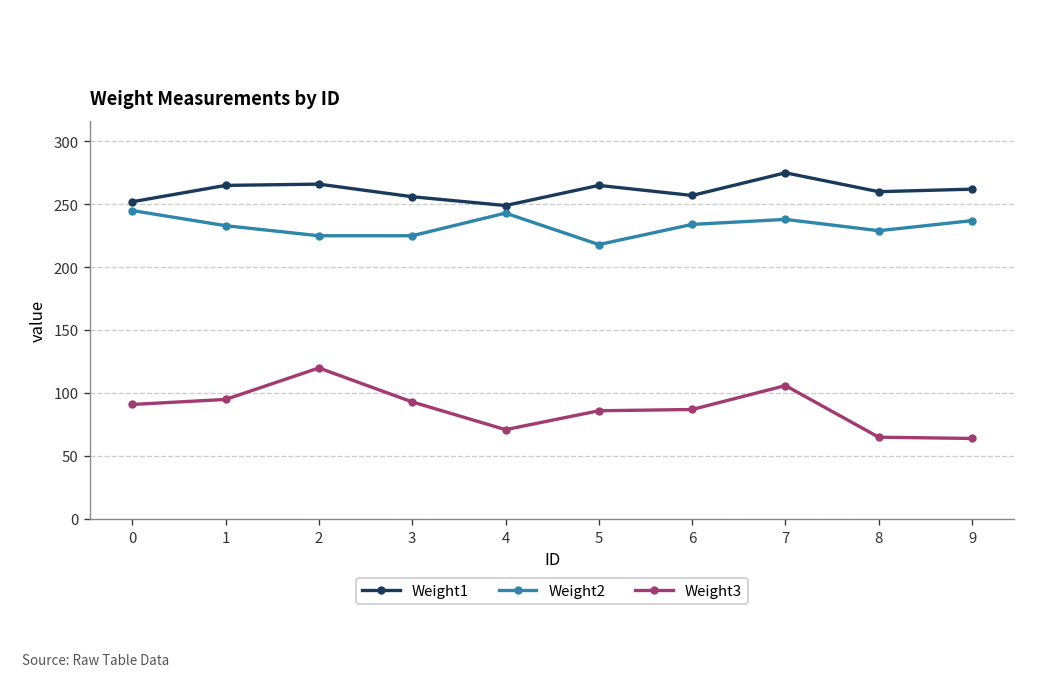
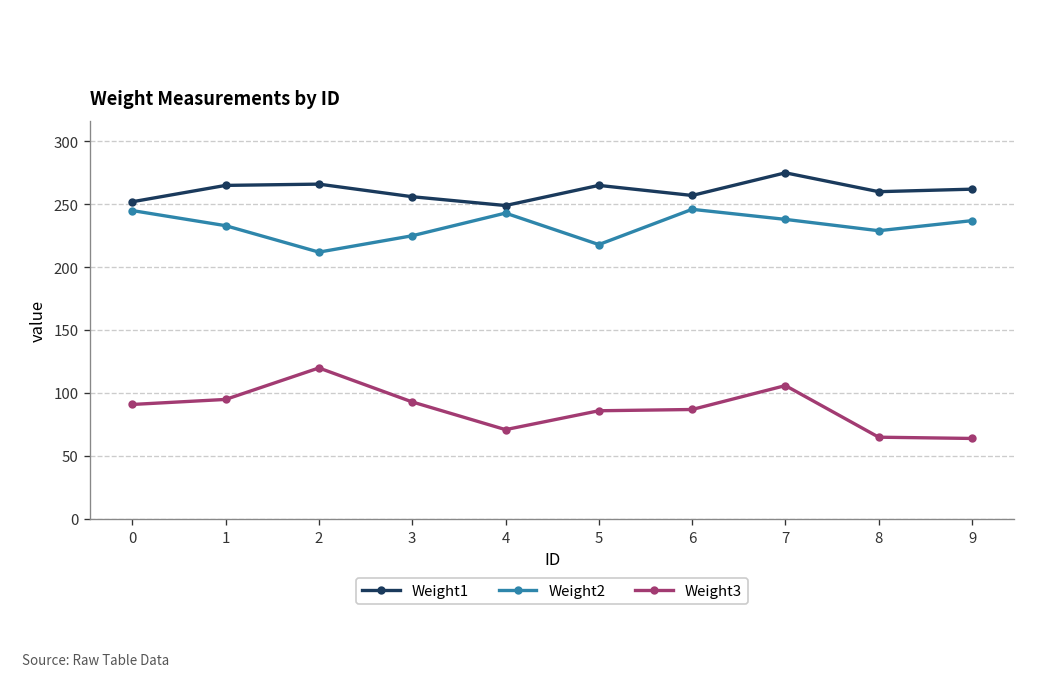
  {
    "Weight1": {
      "0": 252,
      "1": 265,
      "2": 266,
      "3": 256,
      "4": 249,
      "5": 265,
      "6": 257,
      "7": 275,
      "8": 260,
      "9": 262
    },
    "Weight2": {
      "0": 245,
      "1": 233,
-     "2": 225,
+     "2": 212,
      "3": 225,
      "4": 243,
      "5": 218,
-     "6": 234,
+     "6": 246,
      "7": 238,
      "8": 229,
      "9": 237
    },
    "Weight3": {
      "0": 91,
      "1": 95,
      "2": 120,
      "3": 93,
      "4": 71,
      "5": 86,
      "6": 87,
      "7": 106,
      "8": 65,
      "9": 64
    }
  }
